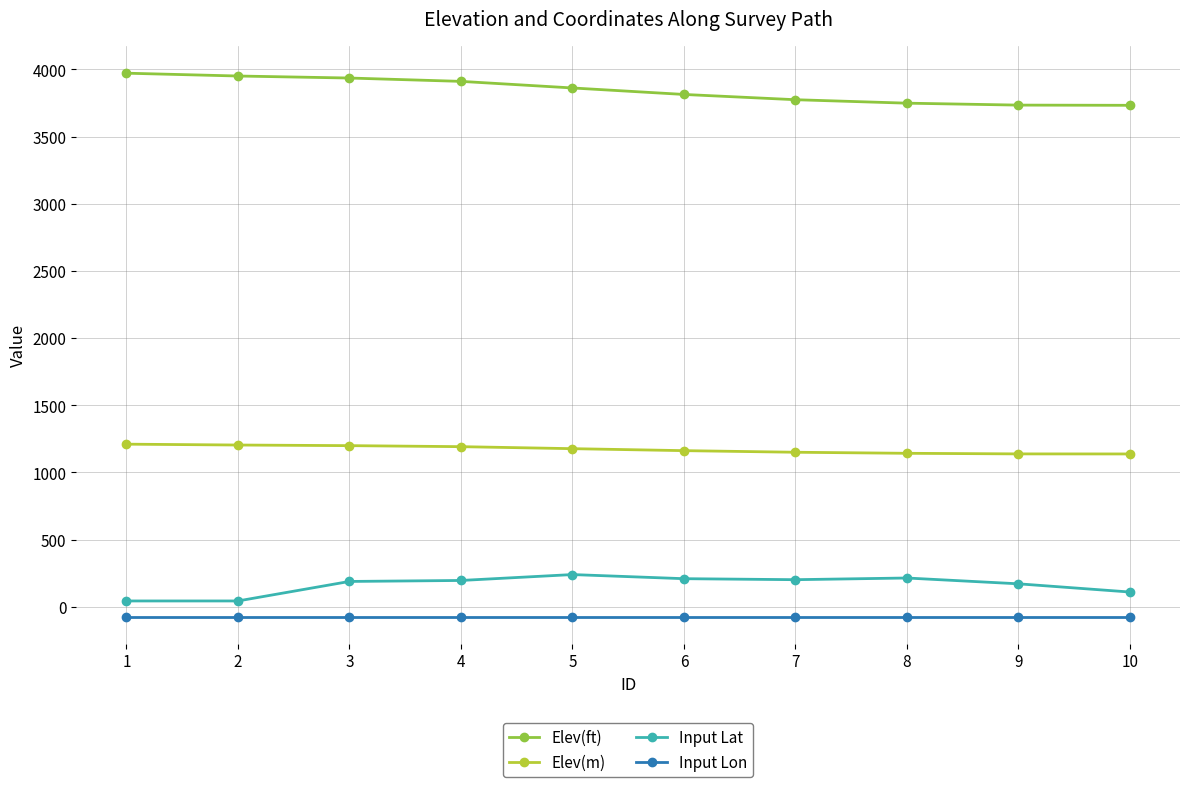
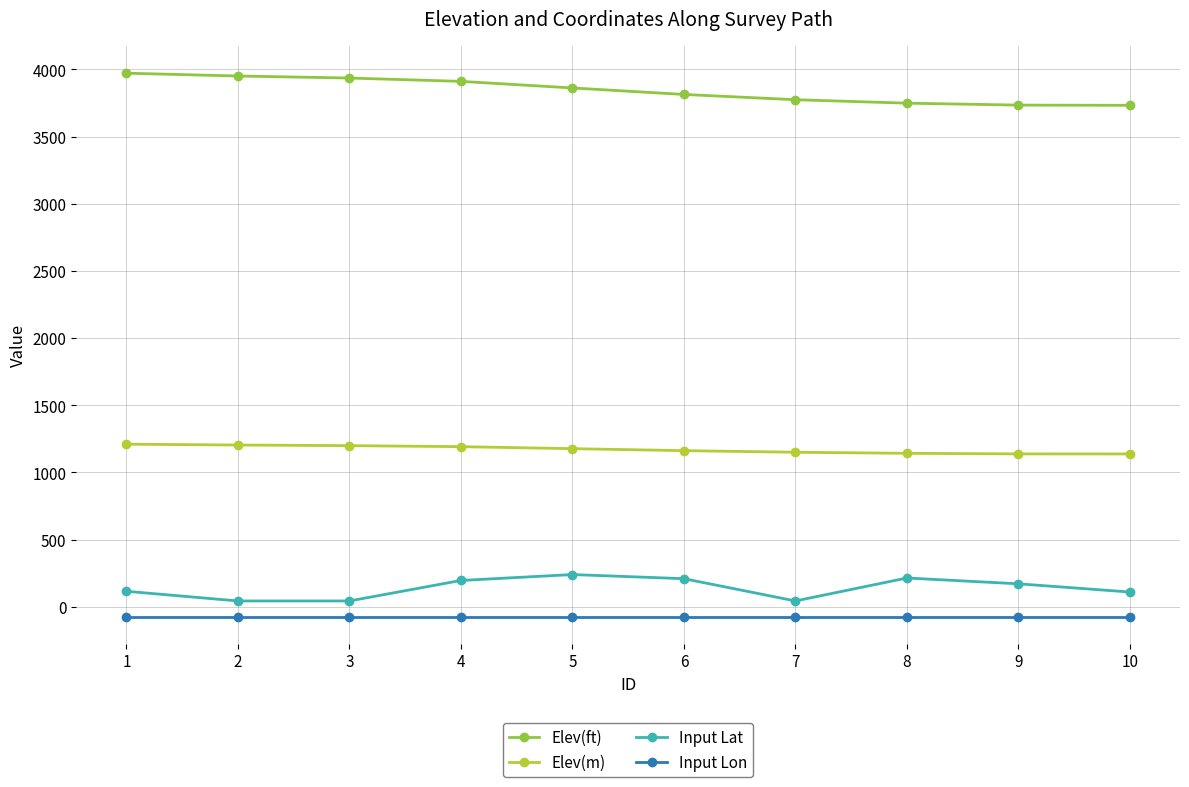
  {
    "Input Lat": {
-     "1": 40,
+     "1": 120,
      "2": 40,
-     "3": 190,
+     "3": 40,
      "4": 200,
      "5": 240,
      "6": 210,
-     "7": 200,
+     "7": 40,
      "8": 210,
      "9": 170,
      "10": 110
    },
    "Input Lon": {
      "1": -70,
      "2": -70,
      "3": -70,
      "4": -70,
      "5": -70,
      "6": -70,
      "7": -70,
      "8": -70,
      "9": -70,
      "10": -70
    }
  }
